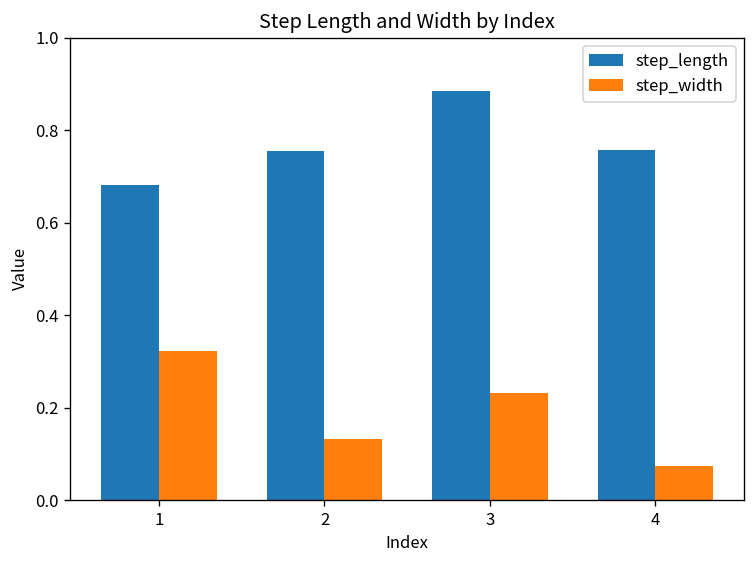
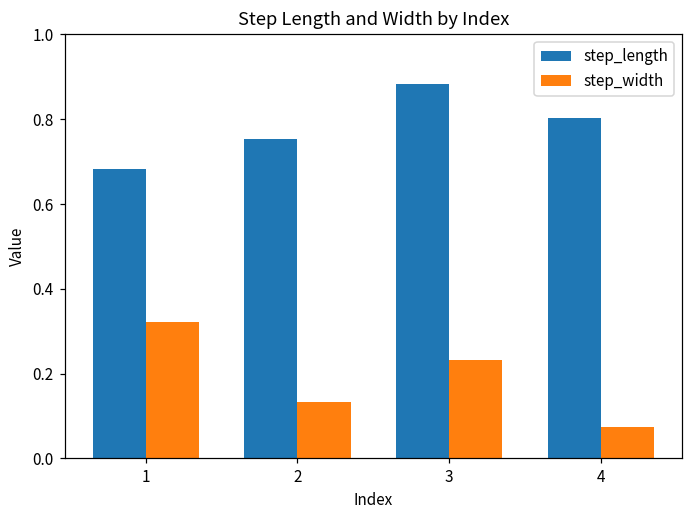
  {
    "step_length": {
      "1": 0.68,
      "2": 0.75,
      "3": 0.88,
-     "4": 0.76
+     "4": 0.80
    },
    "step_width": {
      "1": 0.32,
      "2": 0.13,
      "3": 0.23,
      "4": 0.07
    }
  }
